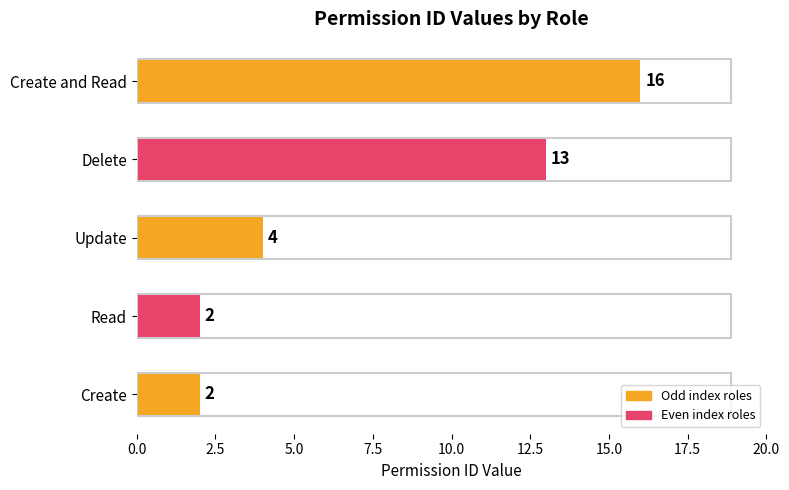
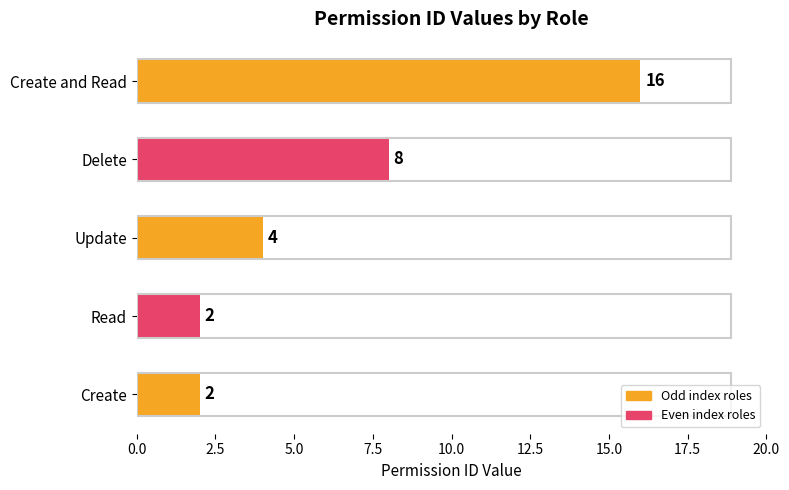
  {
    "Create and Read": 16,
-   "Delete": 13,
+   "Delete": 8,
    "Update": 4,
    "Read": 2,
    "Create": 2
  }
